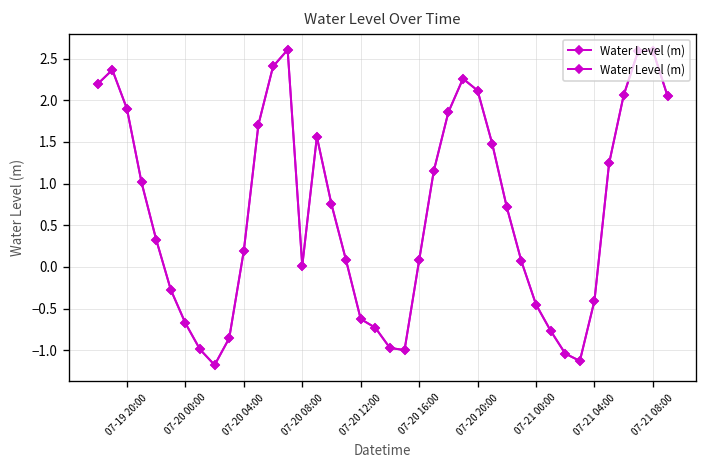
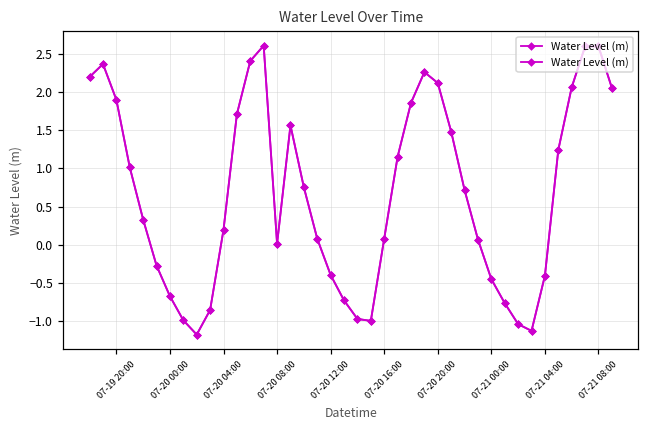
  {
    "07-19 20:00": 1.9,
    "07-20 00:00": -0.7,
    "07-20 04:00": 0.2,
    "07-20 08:00": 0.0,
-   "07-20 12:00": -0.6,
+   "07-20 12:00": -0.4,
    "07-20 16:00": 0.1,
    "07-20 20:00": 2.1,
    "07-21 00:00": -0.5,
    "07-21 04:00": -0.4
  }
